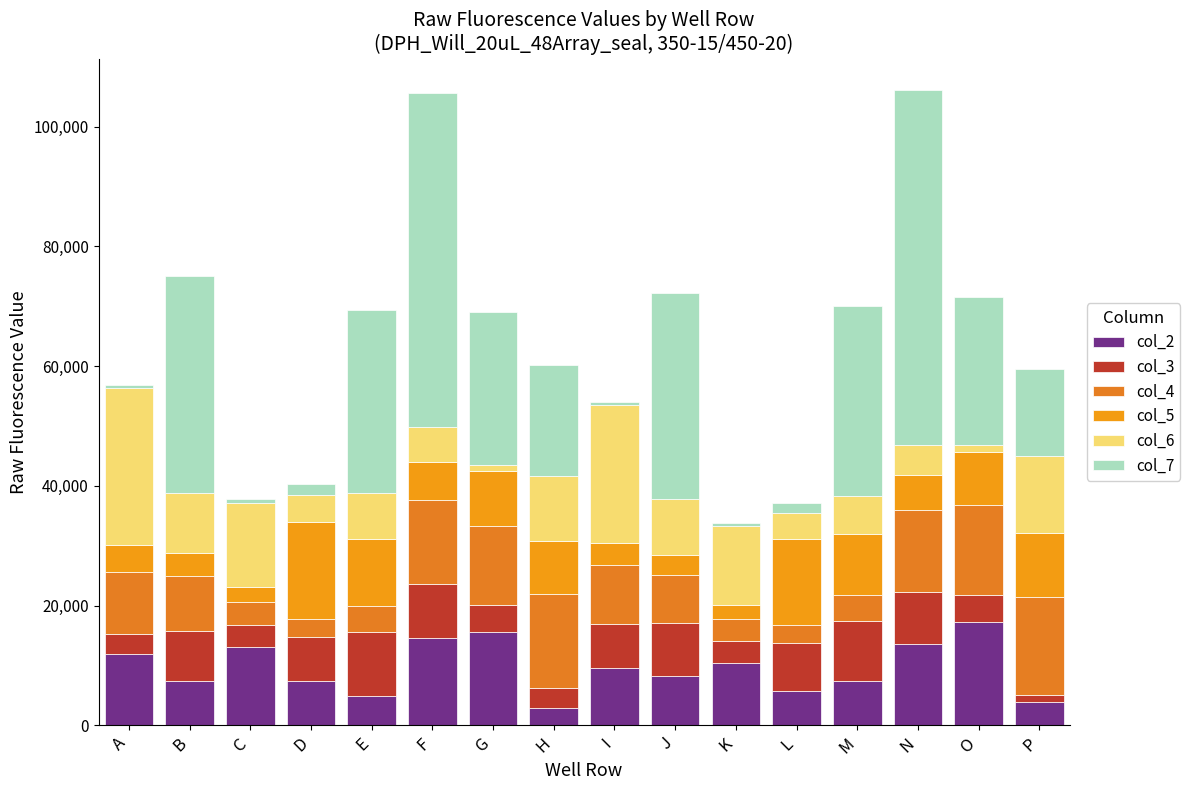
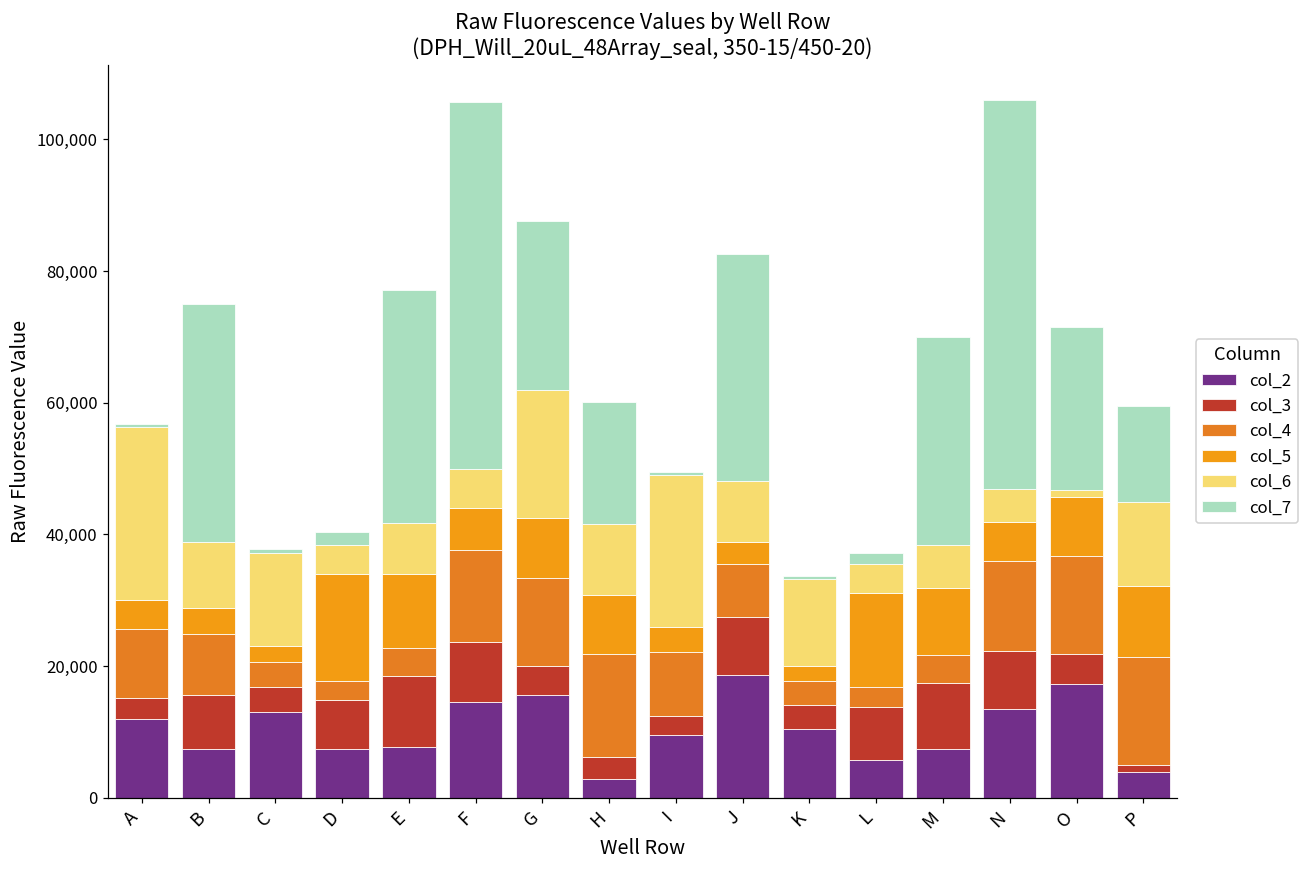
  {
    "col_2": {
      "A": "12,000",
      "B": "7,000",
      "C": "13,000",
      "D": "7,000",
-     "E": "5,000",
+     "E": "8,000",
      "F": "15,000",
      "G": "16,000",
      "H": "3,000",
      "I": "10,000",
-     "J": "8,000",
+     "J": "19,000",
      "K": "10,000",
      "L": "6,000",
      "M": "7,000",
      "N": "14,000",
      "O": "17,000",
      "P": "4,000"
    },
    "col_3": {
      "A": "3,000",
      "B": "8,000",
      "C": "4,000",
      "D": "7,000",
      "E": "11,000",
      "F": "9,000",
      "G": "5,000",
      "H": "3,000",
-     "I": "7,000",
+     "I": "3,000",
      "J": "9,000",
      "K": "4,000",
      "L": "8,000",
      "M": "10,000",
      "N": "9,000",
      "O": "5,000",
      "P": "1,000"
    },
    "col_6": {
      "A": "26,000",
      "B": "10,000",
      "C": "14,000",
      "D": "5,000",
      "E": "8,000",
      "F": "6,000",
-     "G": "1,000",
+     "G": "19,000",
      "H": "11,000",
      "I": "23,000",
      "J": "9,000",
      "K": "13,000",
      "L": "4,000",
      "M": "6,000",
      "N": "5,000",
      "O": "1,000",
      "P": "13,000"
    },
    "col_7": {
      "B": "36,000",
      "C": "1,000",
      "D": "2,000",
-     "E": "30,000",
+     "E": "35,000",
      "F": "56,000",
      "G": "26,000",
      "H": "19,000",
      "I": "0",
      "J": "34,000",
      "K": "1,000",
      "L": "2,000",
      "M": "32,000",
      "N": "59,000",
      "O": "25,000",
      "P": "15,000"
    }
  }
